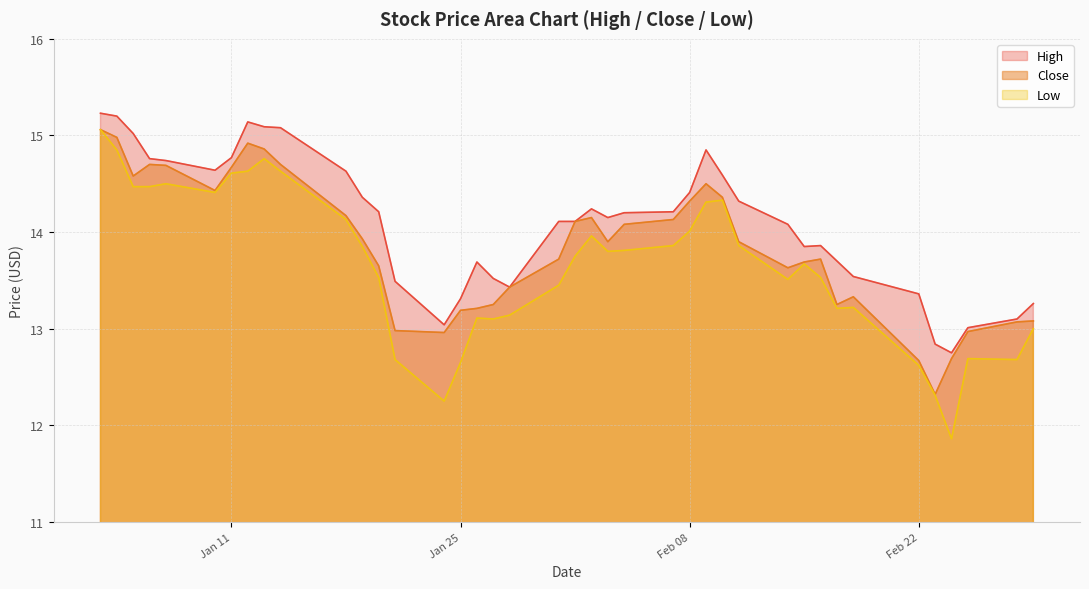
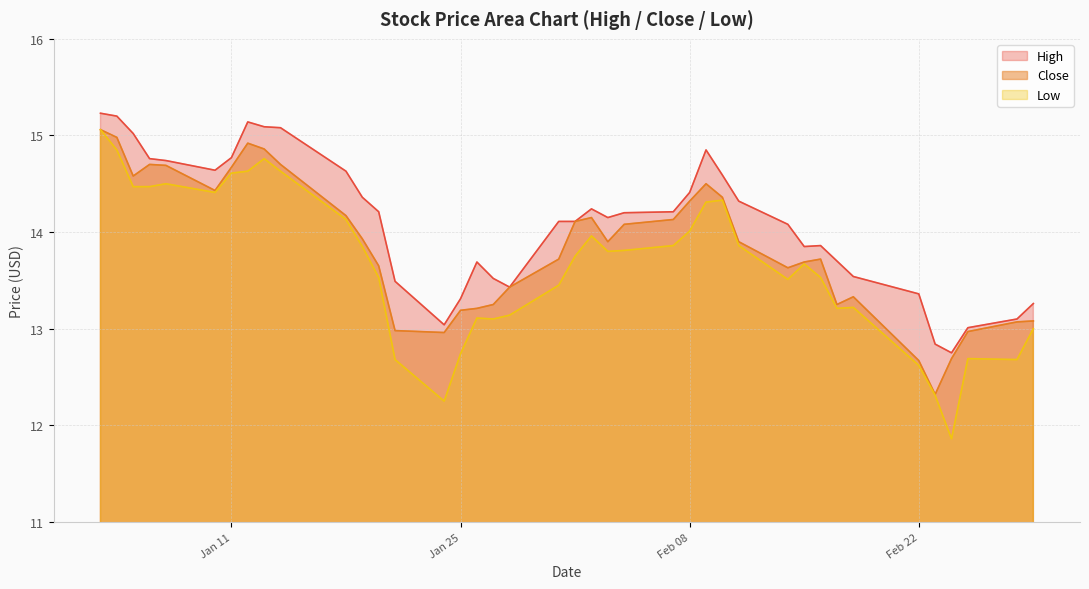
  {
    "Low": {
      "Jan 11": 14.6,
-     "Jan 25": 12.65,
+     "Jan 25": 12.74,
      "Feb 08": 14.0,
      "Feb 22": 12.6
    }
  }
